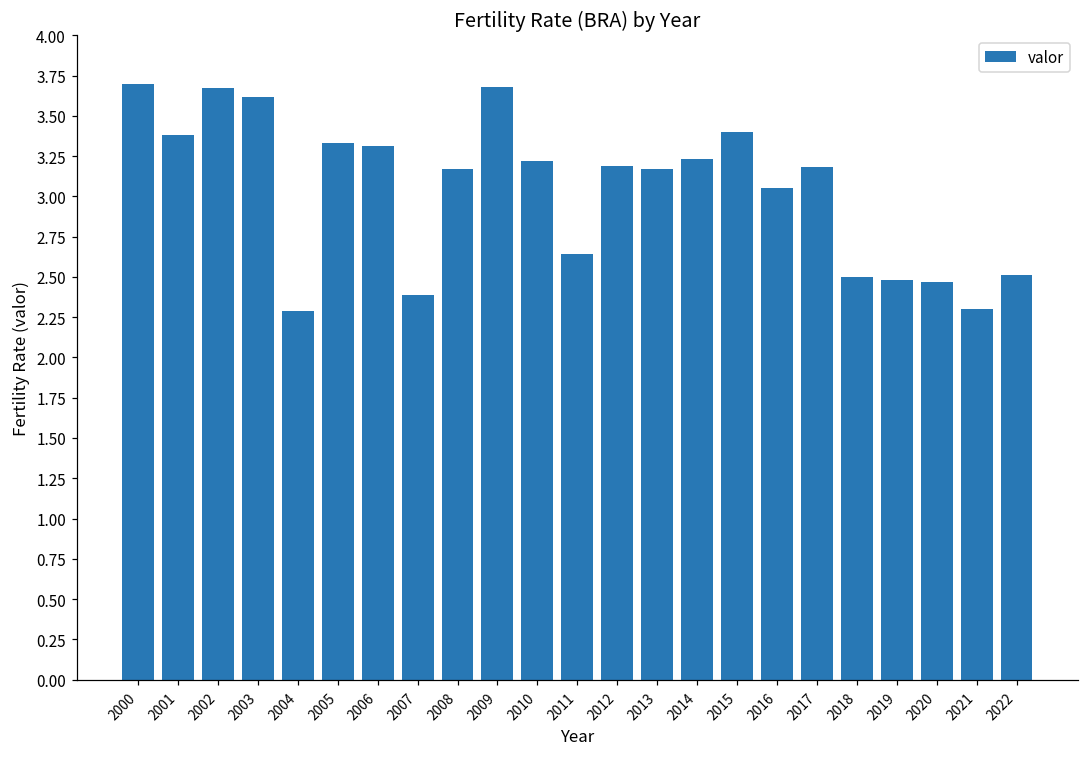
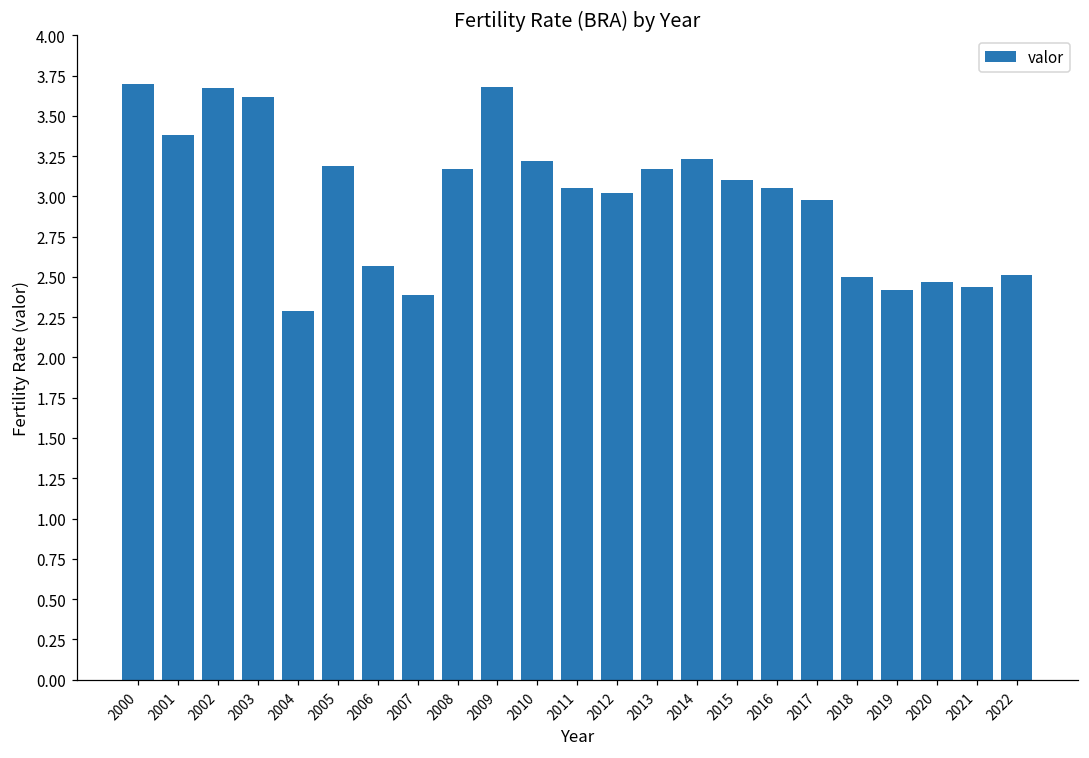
  {
    "2000": 3.70,
    "2001": 3.38,
    "2002": 3.67,
    "2003": 3.62,
    "2004": 2.29,
-   "2005": 3.33,
-   "2006": 3.31,
+   "2005": 3.19,
+   "2006": 2.57,
    "2007": 2.39,
    "2008": 3.17,
    "2009": 3.68,
    "2010": 3.22,
-   "2011": 2.64,
-   "2012": 3.19,
+   "2011": 3.05,
+   "2012": 3.02,
    "2013": 3.17,
    "2014": 3.23,
-   "2015": 3.4,
+   "2015": 3.1,
    "2016": 3.05,
-   "2017": 3.18,
+   "2017": 2.98,
    "2018": 2.50,
-   "2019": 2.48,
+   "2019": 2.42,
    "2020": 2.47,
-   "2021": 2.30,
+   "2021": 2.44,
    "2022": 2.51
  }
